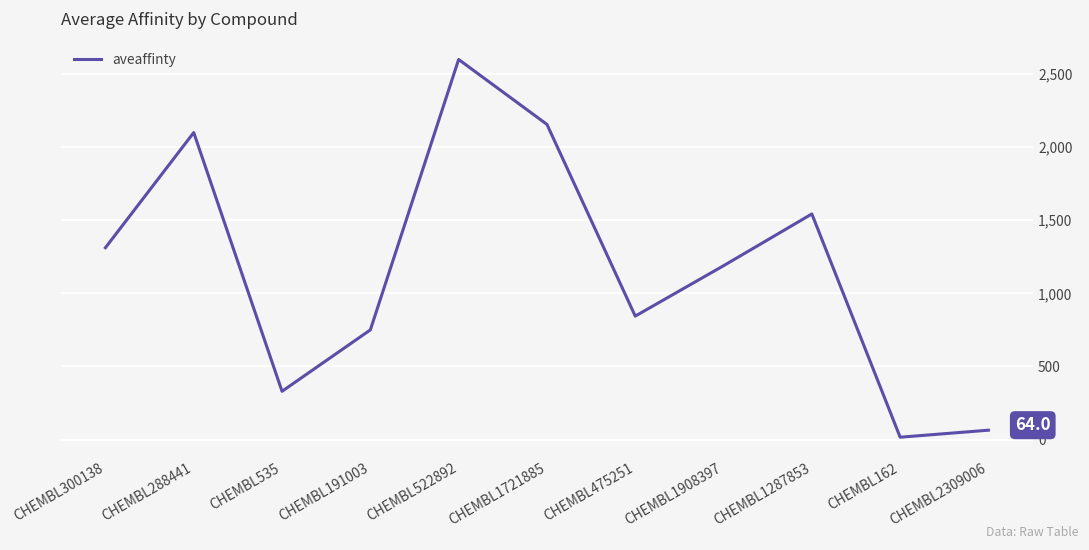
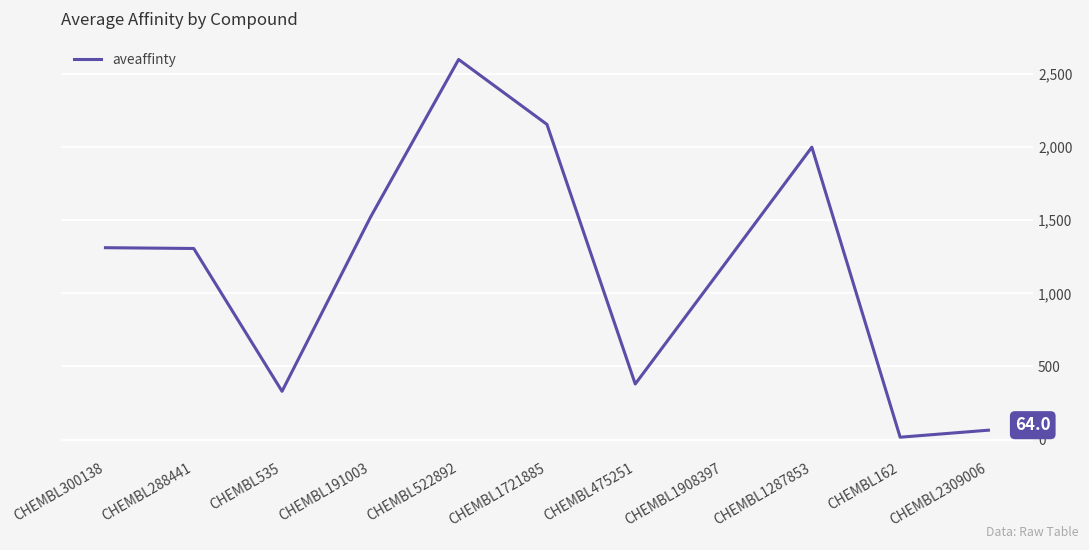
  {
    "CHEMBL300138": "1,310",
-   "CHEMBL288441": "2,100",
+   "CHEMBL288441": "1,310",
    "CHEMBL535": "330",
-   "CHEMBL191003": "750",
+   "CHEMBL191003": "1,520",
    "CHEMBL522892": "2,600",
    "CHEMBL1721885": "2,160",
-   "CHEMBL475251": "840",
+   "CHEMBL475251": "380",
    "CHEMBL1908397": "1,190",
-   "CHEMBL1287853": "1,540",
+   "CHEMBL1287853": "2,000",
    "CHEMBL162": "20"
  }
